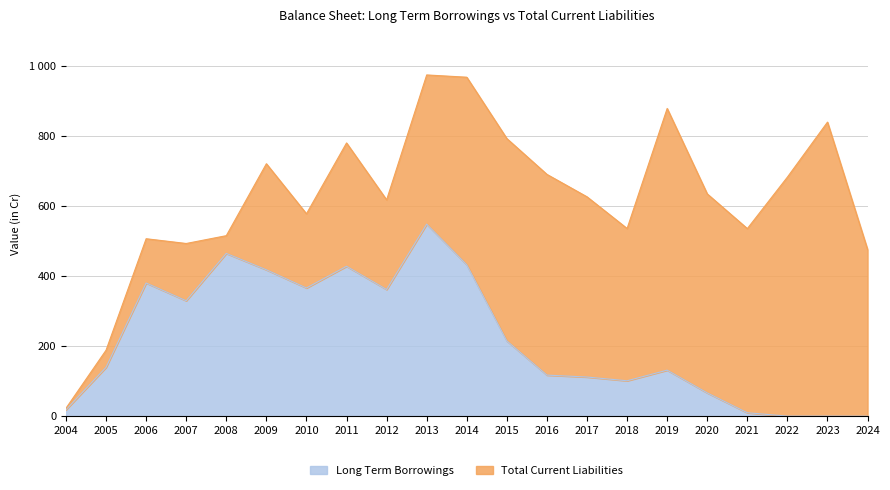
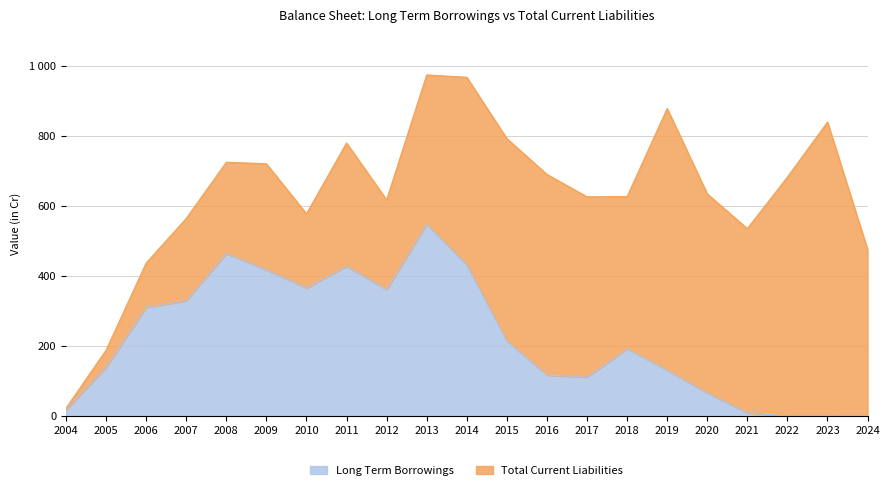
  {
    "Long Term Borrowings": {
      "2005": 140,
-     "2006": 380,
+     "2006": 310,
      "2007": 330,
      "2008": 470,
      "2009": 420,
      "2010": 370,
      "2011": 430,
      "2012": 360,
      "2013": 550,
      "2014": 430,
      "2015": 220,
      "2016": 120,
      "2017": 110,
-     "2018": 100,
+     "2018": 190,
      "2019": 130,
      "2020": 70,
      "2021": 10,
      "2022": 0,
      "2023": 0,
      "2024": 0
    },
    "Total Current Liabilities": {
      "2005": 50,
      "2006": 130,
-     "2007": 160,
-     "2008": 50,
+     "2007": 240,
+     "2008": 260,
      "2009": 300,
      "2010": 210,
      "2011": 350,
      "2012": 260,
      "2013": 430,
      "2014": 540,
      "2015": 580,
      "2016": 570,
      "2017": 510,
      "2018": 430,
      "2019": 750,
      "2020": 570,
      "2021": 530,
      "2022": 680,
      "2023": 840,
      "2024": 480
    }
  }
